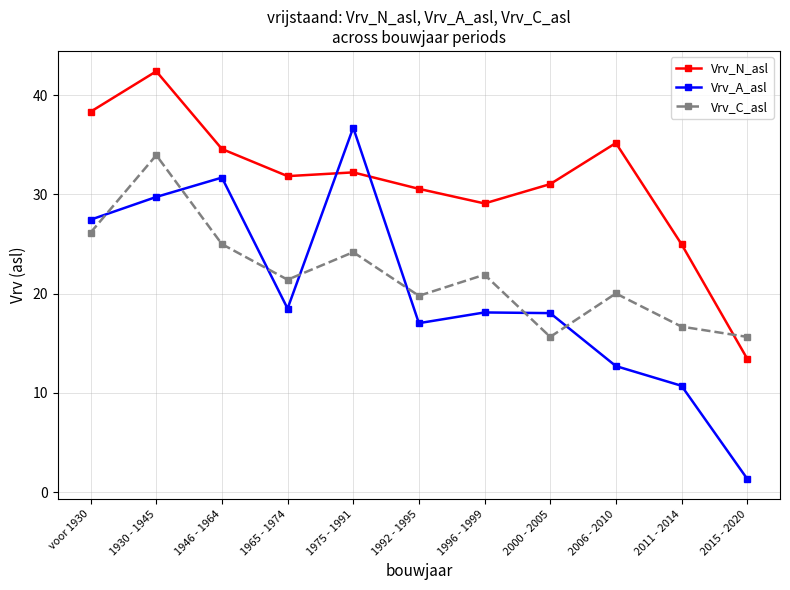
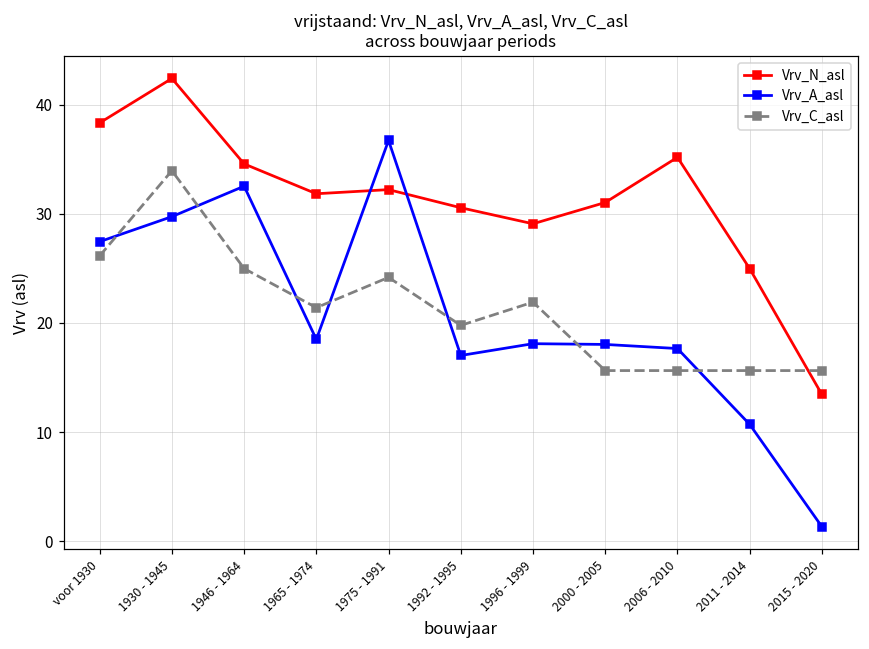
  {
    "Vrv_N_asl": {
      "voor 1930": 38,
      "1930 - 1945": 42,
      "1946 - 1964": 35,
      "1965 - 1974": 32,
      "1975 - 1991": 32,
      "1992 - 1995": 31,
      "1996 - 1999": 29,
      "2000 - 2005": 31,
      "2006 - 2010": 35,
      "2011 - 2014": 25,
      "2015 - 2020": 13
    },
    "Vrv_A_asl": {
      "voor 1930": 27,
      "1930 - 1945": 30,
-     "1946 - 1964": 32,
+     "1946 - 1964": 33,
      "1965 - 1974": 18,
      "1975 - 1991": 37,
      "1992 - 1995": 17,
      "1996 - 1999": 18,
      "2000 - 2005": 18,
-     "2006 - 2010": 13,
+     "2006 - 2010": 18,
      "2011 - 2014": 11,
      "2015 - 2020": 1
    },
    "Vrv_C_asl": {
      "voor 1930": 26,
      "1930 - 1945": 34,
      "1946 - 1964": 25,
      "1965 - 1974": 21,
      "1975 - 1991": 24,
      "1992 - 1995": 20,
      "1996 - 1999": 22,
      "2000 - 2005": 16,
-     "2006 - 2010": 20,
-     "2011 - 2014": 17,
+     "2006 - 2010": 16,
+     "2011 - 2014": 16,
      "2015 - 2020": 16
    }
  }
